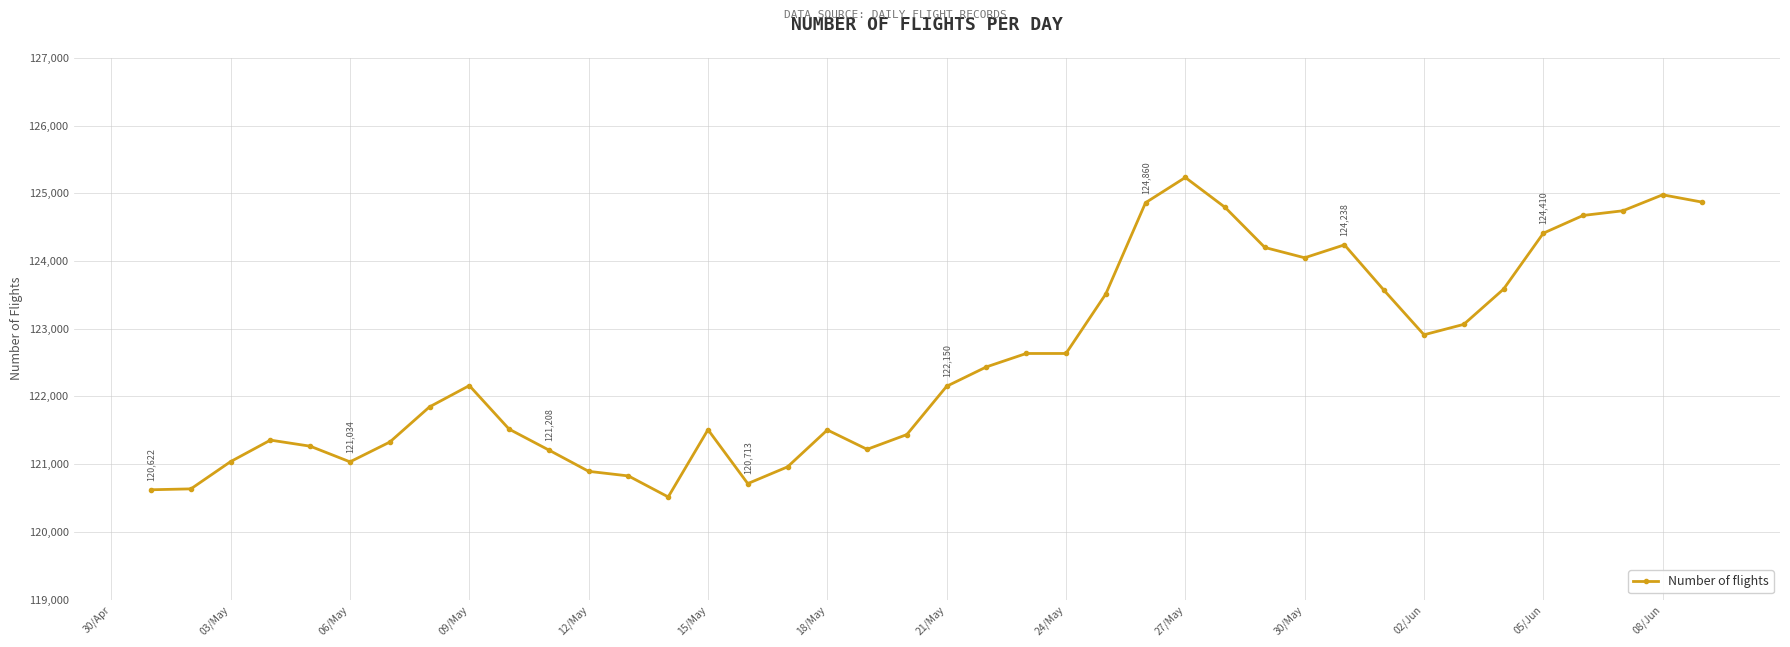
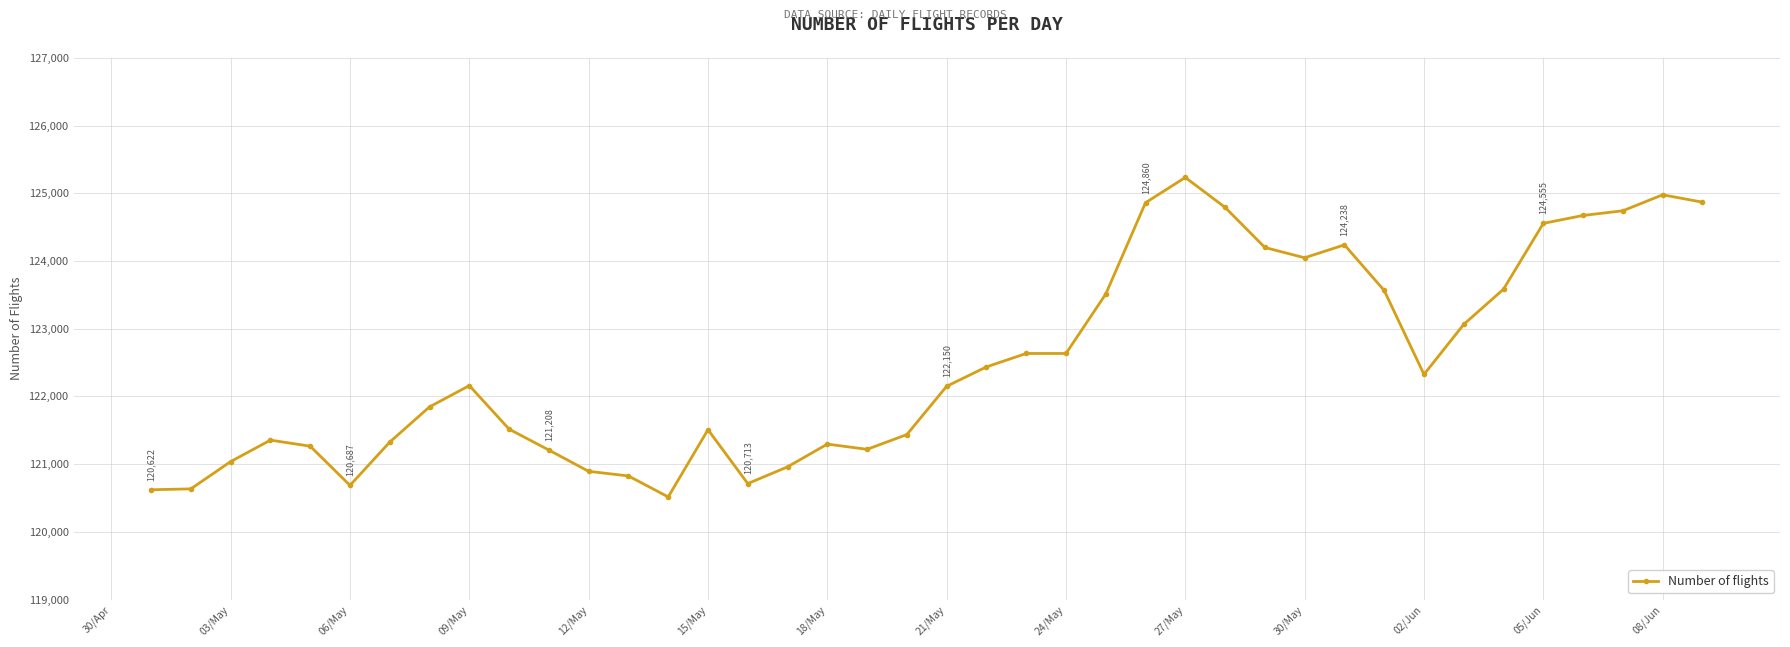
  {
-   "06/May": "121,034",
-   "18/May": "121,500",
+   "06/May": "120,687",
+   "18/May": "121,300",
    "21/May": "122,150",
-   "02/Jun": "122,900",
-   "05/Jun": "124,410"
+   "02/Jun": "122,300",
+   "05/Jun": "124,555"
  }
